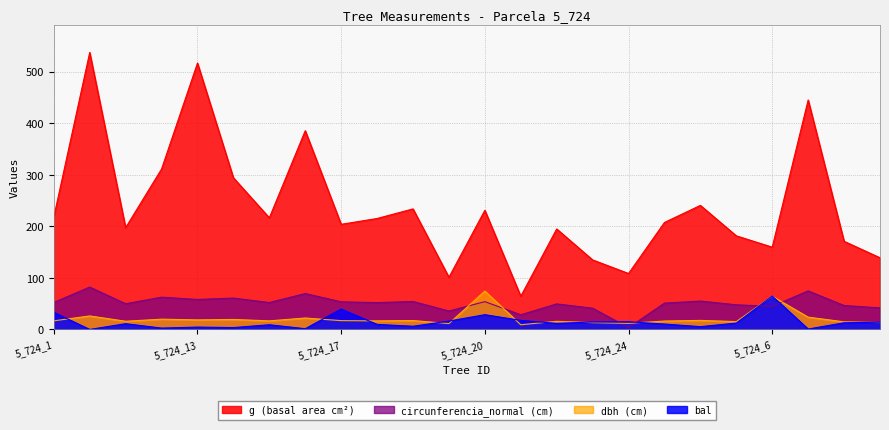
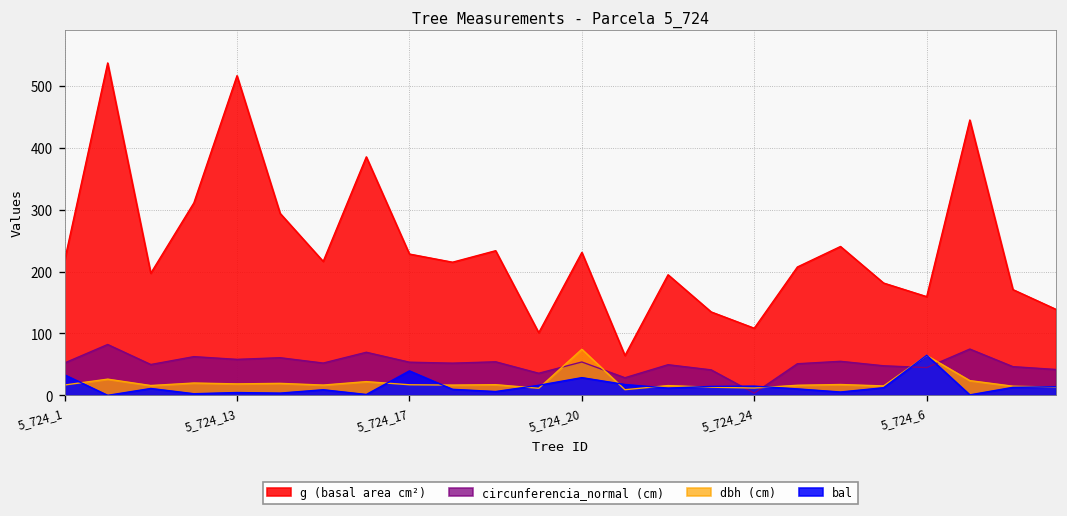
  {
    "g (basal area cm²)": {
      "5_724_1": 220,
      "5_724_13": 520,
-     "5_724_17": 200,
+     "5_724_17": 230,
      "5_724_20": 230,
      "5_724_24": 110,
      "5_724_6": 160
    },
    "circunferencia_normal (cm)": {
      "5_724_1": 50,
      "5_724_13": 60,
      "5_724_17": 50,
      "5_724_20": 50,
      "5_724_24": 0,
      "5_724_6": 40
    },
    "dbh (cm)": {
      "5_724_1": 20,
      "5_724_13": 20,
      "5_724_17": 20,
      "5_724_20": 70
    },
    "bal": {
      "5_724_1": 30,
      "5_724_13": 0,
      "5_724_17": 40,
      "5_724_20": 30
    }
  }
